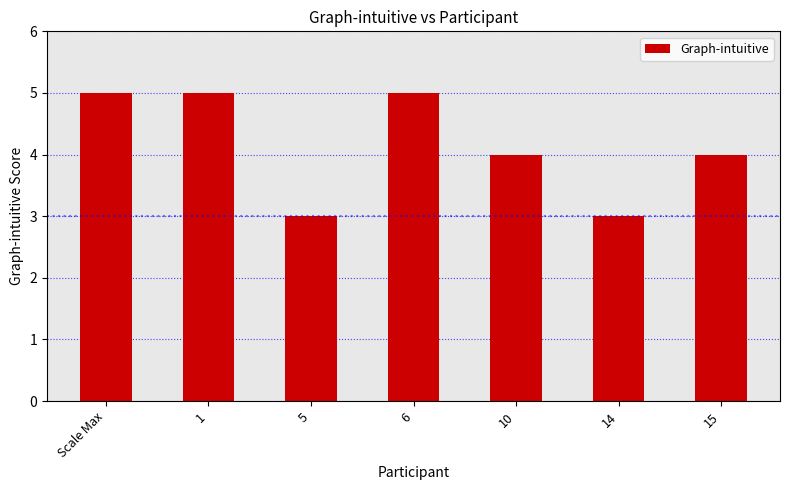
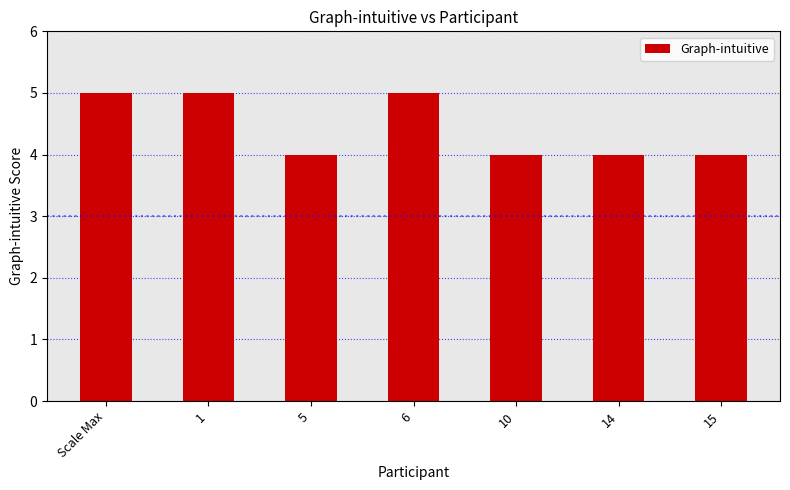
  {
    "Scale Max": 5,
    "1": 5,
-   "5": 3,
+   "5": 4,
    "6": 5,
    "10": 4,
-   "14": 3,
+   "14": 4,
    "15": 4
  }
